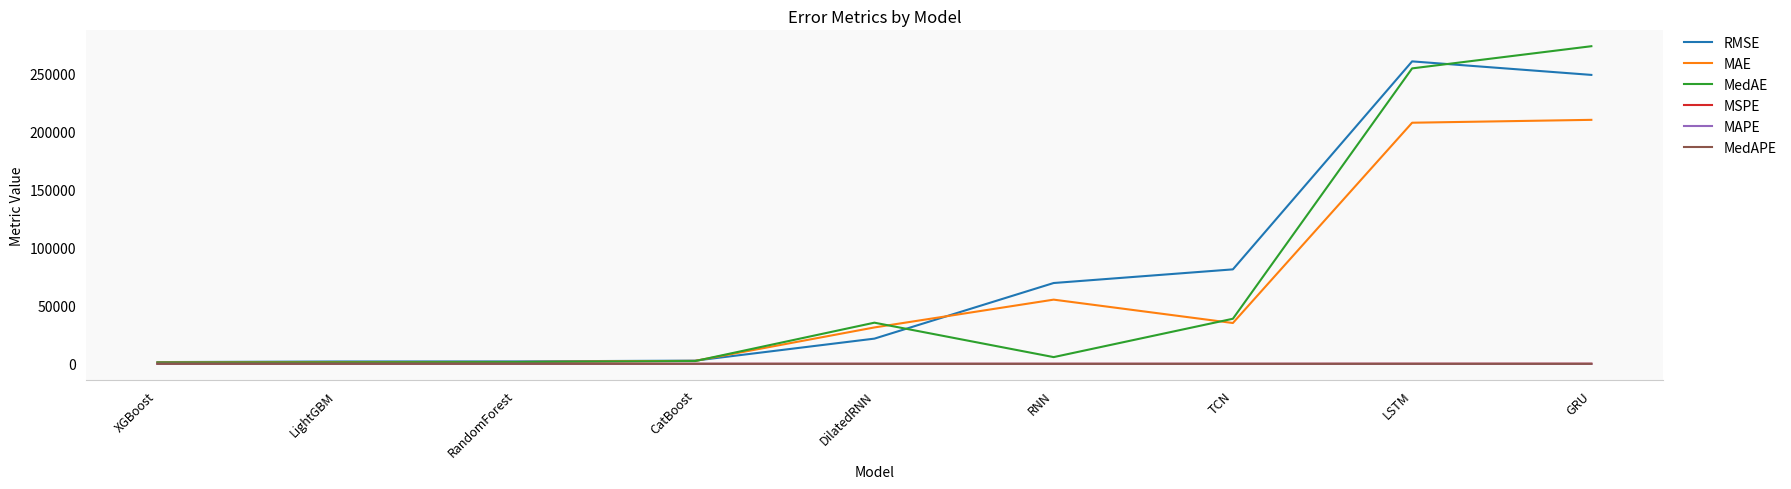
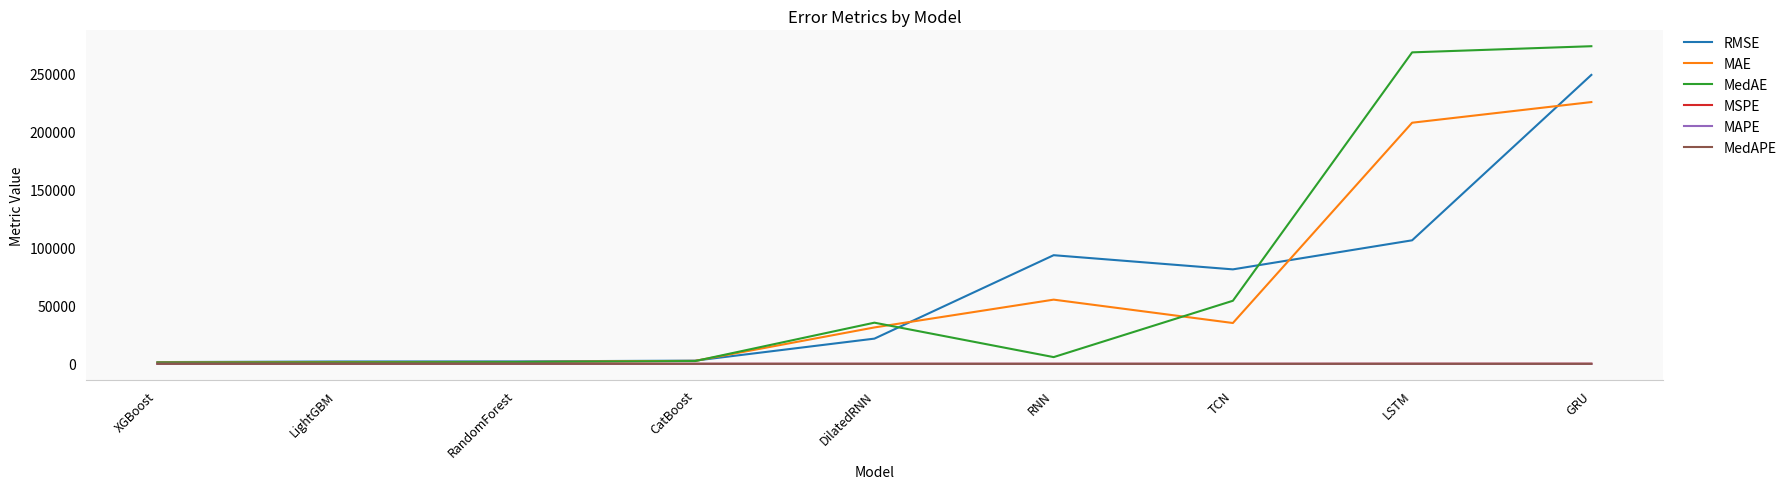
  {
    "RMSE": {
      "DilatedRNN": 22000,
-     "RNN": 70000,
+     "RNN": 94000,
      "TCN": 81000,
-     "LSTM": 260000,
+     "LSTM": 106000,
      "GRU": 249000
    },
    "MAE": {
      "DilatedRNN": 31000,
      "RNN": 55000,
      "TCN": 35000,
      "LSTM": 208000,
-     "GRU": 210000
+     "GRU": 225000
    },
    "MedAE": {
      "DilatedRNN": 35000,
      "RNN": 6000,
-     "TCN": 39000,
-     "LSTM": 254000,
+     "TCN": 54000,
+     "LSTM": 268000,
      "GRU": 273000
    },
    "MedAPE": {
      "CatBoost": 0,
      "DilatedRNN": 0,
      "RNN": 0,
      "TCN": 0,
      "LSTM": 0,
      "GRU": 0
    }
  }
